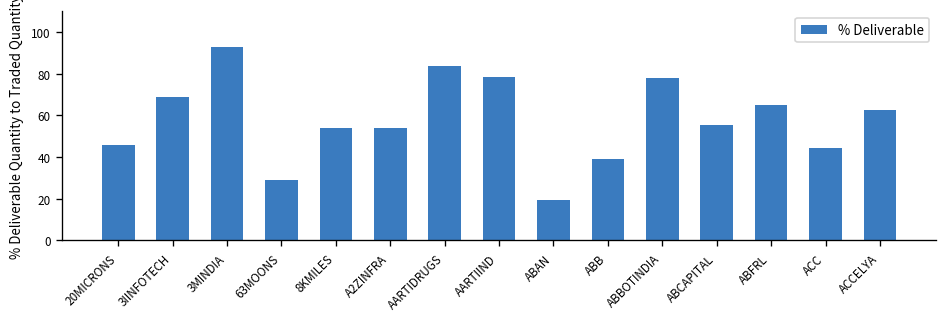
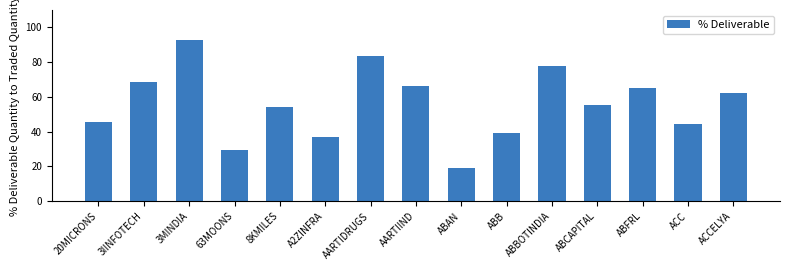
  {
    "20MICRONS": 46,
    "3IINFOTECH": 69,
    "3MINDIA": 93,
    "63MOONS": 29,
    "8KMILES": 54,
-   "A2ZINFRA": 54,
+   "A2ZINFRA": 37,
    "AARTIDRUGS": 84,
-   "AARTIIND": 79,
+   "AARTIIND": 66,
    "ABAN": 19,
    "ABB": 39,
    "ABBOTINDIA": 78,
    "ABCAPITAL": 55,
    "ABFRL": 65,
    "ACC": 45,
    "ACCELYA": 63
  }
